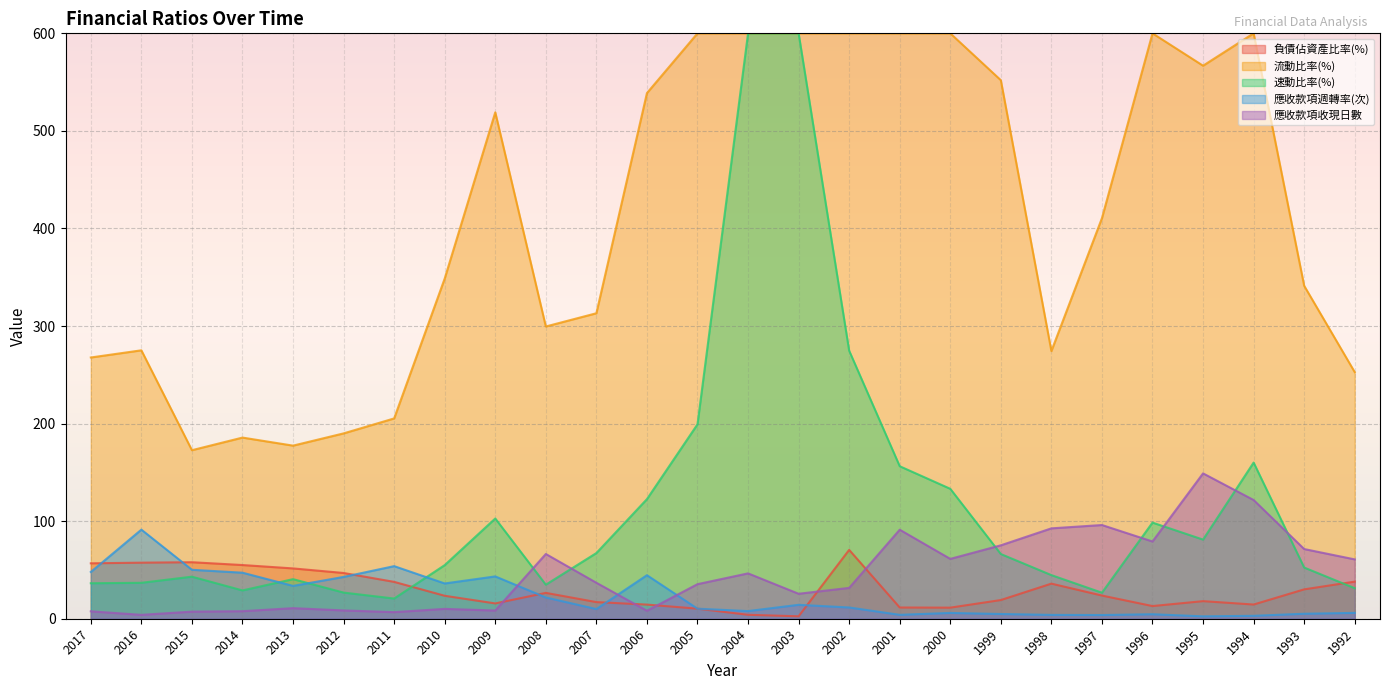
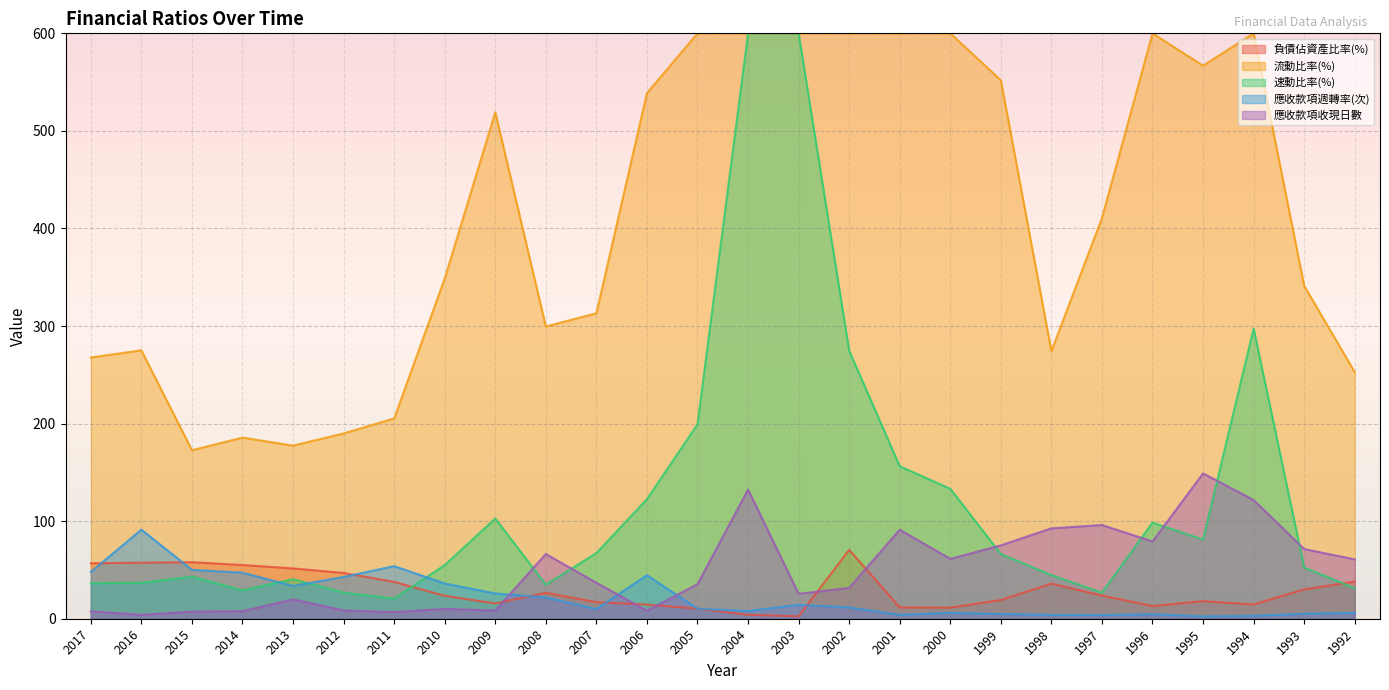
  {
    "負債佔資產比率(%)": {
      "2017": 60,
      "2016": 60,
      "2015": 60,
      "2014": 60,
      "2013": 50,
      "2012": 50,
      "2011": 40,
      "2010": 20,
      "2009": 20,
      "2008": 30,
      "2007": 20,
      "2006": 10,
      "2004": 0,
      "2003": 0,
      "2002": 70,
      "2001": 10,
      "2000": 10,
      "1999": 20,
      "1998": 40,
      "1997": 20,
      "1996": 10,
      "1995": 20,
      "1994": 10,
      "1993": 30,
      "1992": 40
    },
    "流動比率(%)": {
      "2017": 270,
      "2016": 280,
      "2015": 170,
      "2014": 190,
      "2013": 180,
      "2012": 190,
      "2011": 210,
      "2010": 350,
      "2009": 520,
      "2008": 300,
      "2007": 310,
      "2006": 540,
      "2005": 600,
      "2002": 600,
      "2001": 600,
      "2000": 600,
      "1999": 550,
      "1998": 270,
      "1997": 410,
      "1996": 600,
      "1995": 570,
      "1994": 600,
      "1993": 340,
      "1992": 250
    },
    "速動比率(%)": {
      "2017": 40,
      "2016": 40,
      "2015": 40,
      "2014": 30,
      "2013": 40,
      "2012": 30,
      "2011": 20,
      "2010": 50,
      "2009": 100,
      "2008": 30,
      "2007": 70,
      "2006": 120,
      "2005": 200,
      "2002": 270,
      "2001": 160,
      "2000": 130,
      "1999": 70,
      "1998": 40,
      "1997": 30,
      "1996": 100,
      "1995": 80,
-     "1994": 160,
+     "1994": 300,
      "1993": 50,
      "1992": 30
    },
    "應收款項週轉率(次)": {
      "2017": 50,
      "2016": 90,
      "2015": 50,
      "2014": 50,
      "2013": 30,
      "2012": 40,
      "2011": 50,
      "2010": 40,
-     "2009": 40,
+     "2009": 30,
      "2008": 20,
      "2007": 10,
      "2006": 40,
      "2004": 10,
      "2003": 10,
      "2002": 10,
      "2001": 0,
      "2000": 10,
      "1999": 0,
      "1998": 0,
      "1997": 0,
      "1996": 0,
      "1995": 0,
      "1994": 0,
      "1993": 10,
      "1992": 10
    },
    "應收款項收現日數": {
      "2017": 10,
      "2016": 0,
      "2015": 10,
      "2014": 10,
-     "2013": 10,
+     "2013": 20,
      "2012": 10,
      "2011": 10,
      "2010": 10,
      "2009": 10,
      "2008": 70,
      "2007": 40,
      "2006": 10,
      "2005": 40,
-     "2004": 50,
+     "2004": 130,
      "2003": 30,
      "2002": 30,
      "2001": 90,
      "2000": 60,
      "1999": 80,
      "1998": 90,
      "1997": 100,
      "1996": 80,
      "1995": 150,
      "1994": 120,
      "1993": 70,
      "1992": 60
    }
  }
